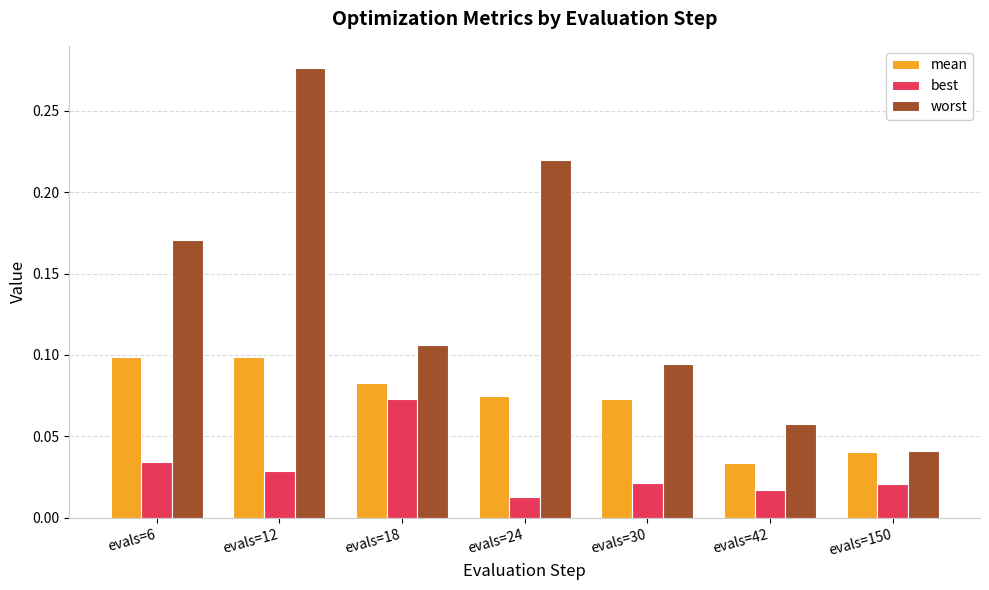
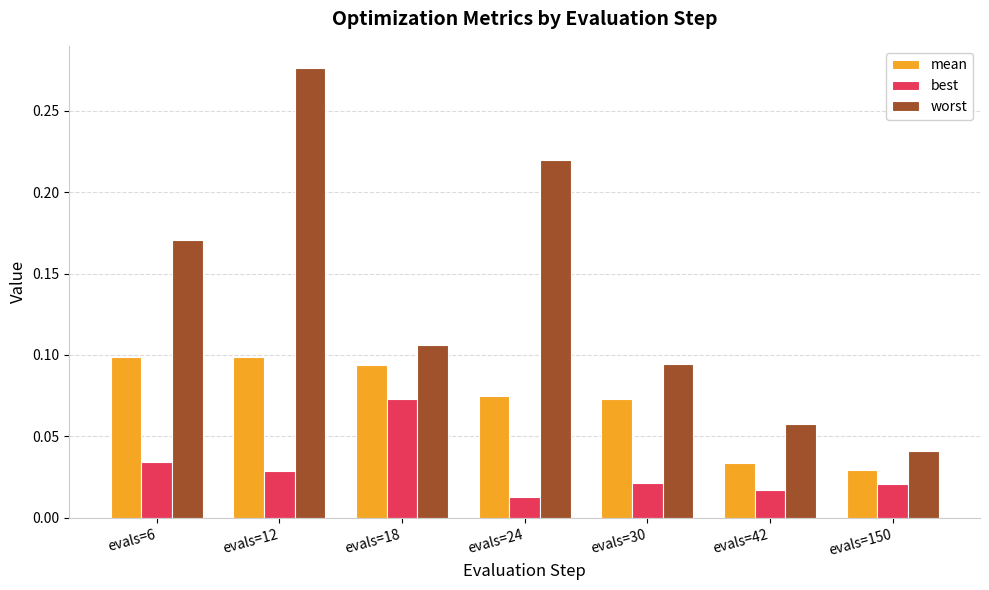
  {
    "mean": {
      "evals=6": 0.099,
      "evals=12": 0.099,
-     "evals=18": 0.083,
+     "evals=18": 0.094,
      "evals=24": 0.074,
      "evals=30": 0.073,
      "evals=42": 0.033,
-     "evals=150": 0.040
+     "evals=150": 0.029
    },
    "best": {
      "evals=6": 0.034,
      "evals=12": 0.029,
      "evals=18": 0.073,
      "evals=24": 0.013,
      "evals=30": 0.021,
      "evals=42": 0.017,
      "evals=150": 0.021
    },
    "worst": {
      "evals=6": 0.170,
      "evals=12": 0.276,
      "evals=18": 0.106,
      "evals=24": 0.220,
      "evals=30": 0.094,
      "evals=42": 0.057,
      "evals=150": 0.041
    }
  }
